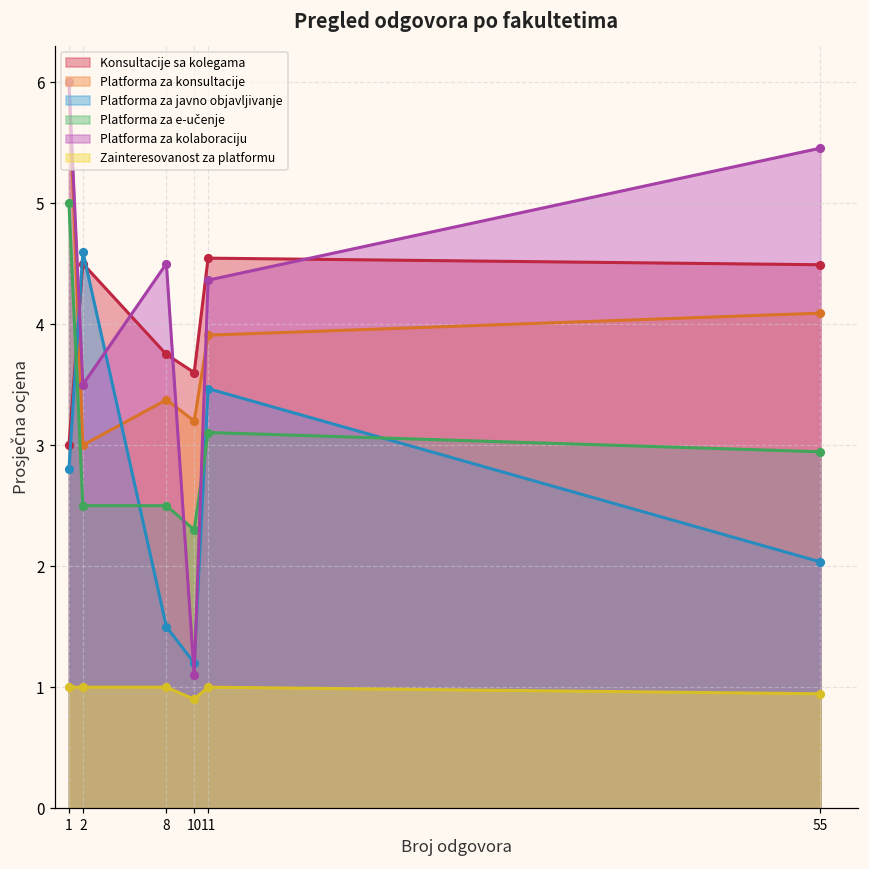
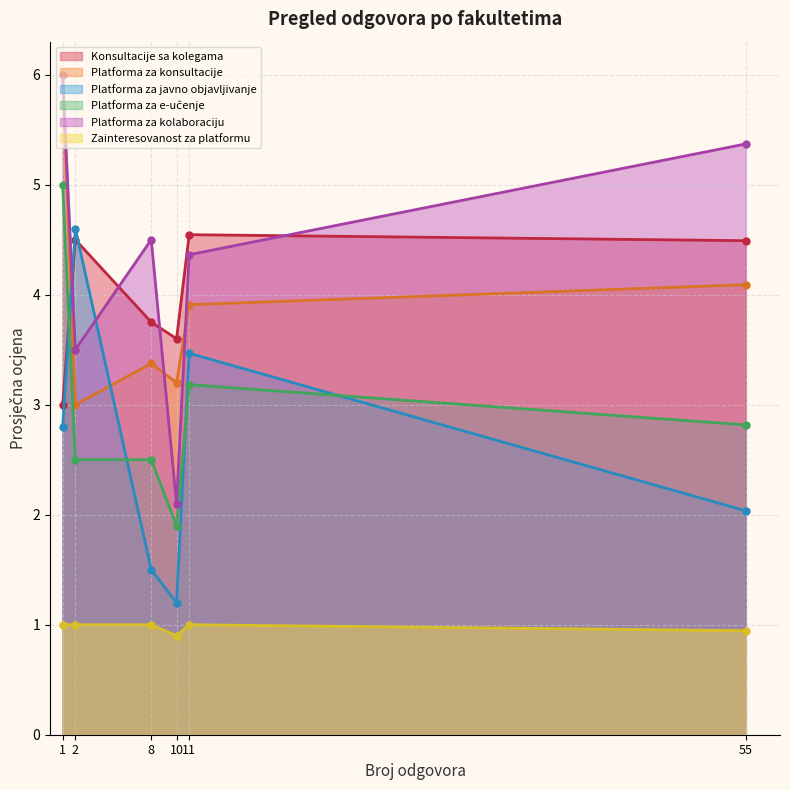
  {
    "Platforma za javno objavljivanje": {
      "1": 2.80,
      "2": 4.60,
      "8": 1.50,
      "10": 1.20,
      "11": 3.47,
      "55": 2.04
    },
    "Platforma za e-učenje": {
      "1": 5.00,
      "2": 2.50,
      "8": 2.50,
-     "10": 2.3,
-     "11": 3.10,
-     "55": 2.95
+     "10": 1.9,
+     "11": 3.18,
+     "55": 2.82
    },
    "Platforma za kolaboraciju": {
      "2": 3.50,
      "8": 4.50,
-     "10": 1.1,
+     "10": 2.1,
      "11": 4.36,
-     "55": 5.45
+     "55": 5.37
    }
  }
